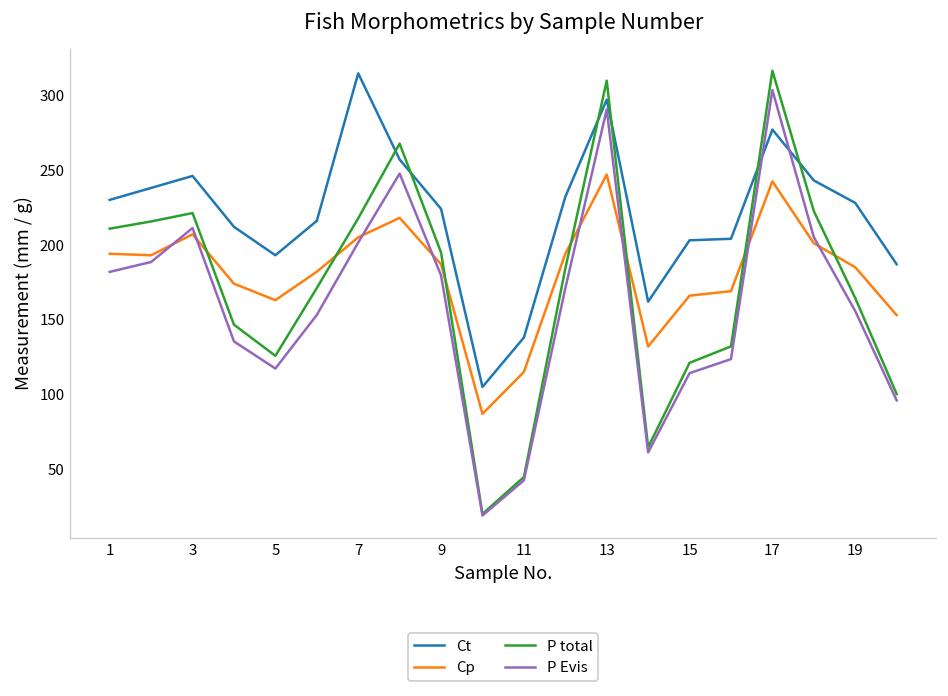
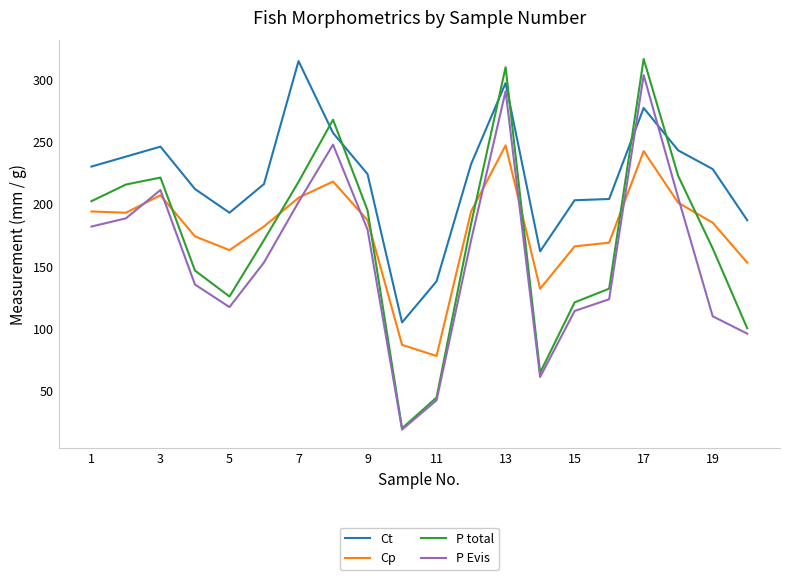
  {
    "Ct": {
      "1": 230,
      "3": 246,
      "5": 193,
      "7": 315,
      "9": 224,
      "11": 138,
      "13": 297,
      "15": 203,
      "17": 277,
      "19": 228
    },
    "Cp": {
      "1": 194,
      "3": 207,
      "5": 163,
      "7": 205,
      "9": 187,
-     "11": 115,
+     "11": 78,
      "13": 247,
      "15": 166,
      "17": 242,
      "19": 185
    },
    "P total": {
-     "1": 211,
+     "1": 202,
      "3": 221,
      "5": 126,
      "7": 218,
      "9": 195,
      "11": 45,
      "13": 310,
      "15": 121,
      "17": 316,
      "19": 164
    },
    "P Evis": {
      "1": 182,
      "3": 211,
      "5": 117,
      "7": 202,
      "9": 180,
      "11": 43,
      "13": 291,
      "15": 114,
      "17": 303,
-     "19": 156
+     "19": 110
    }
  }
